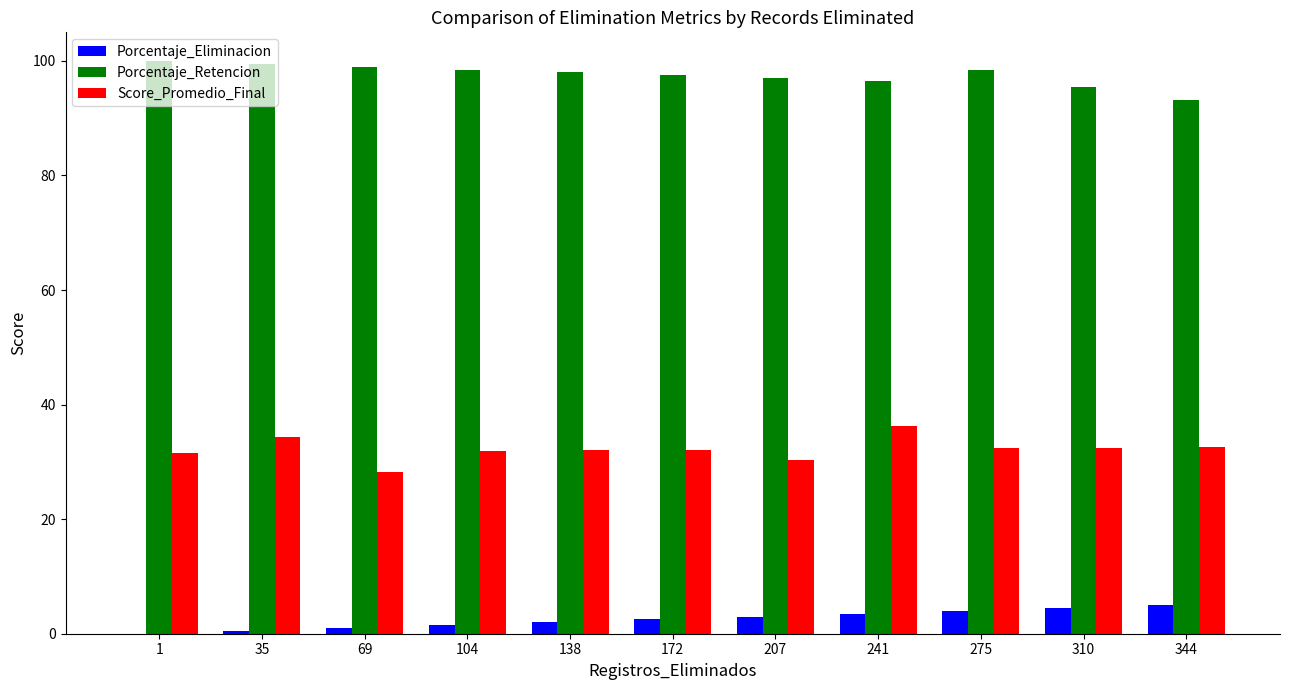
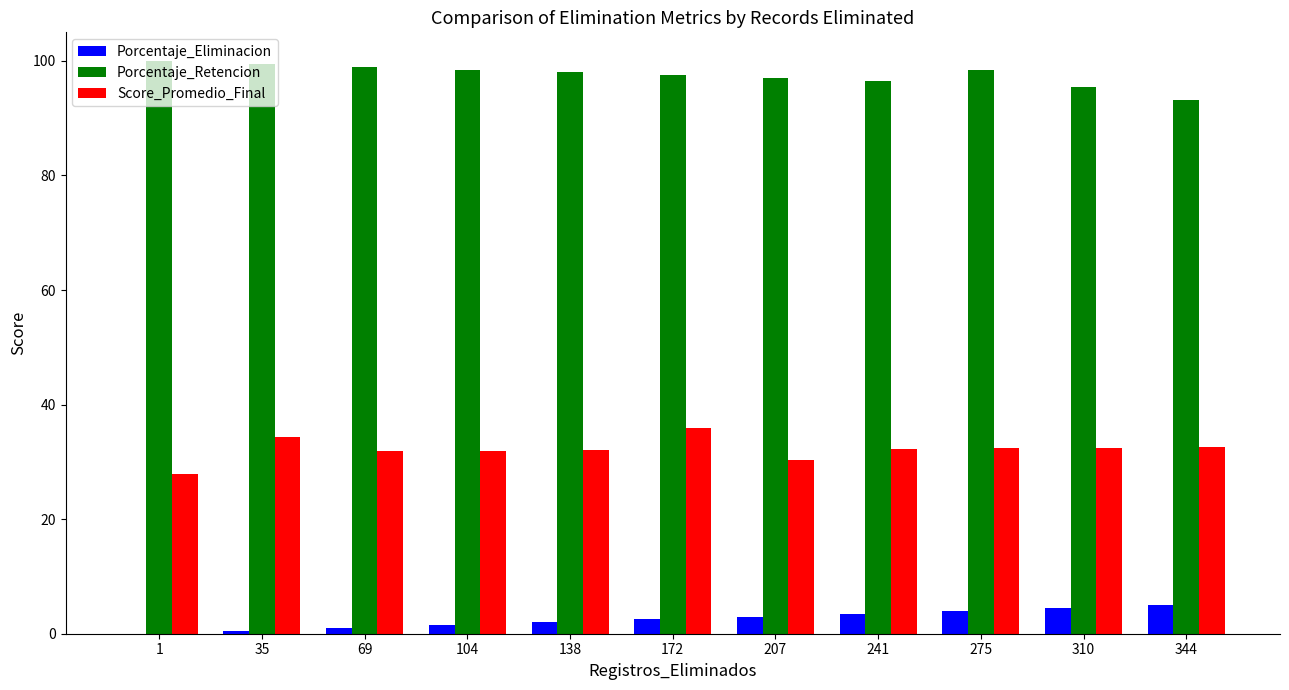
  {
    "Porcentaje_Eliminacion": {
      "1": 0,
      "35": 1,
      "69": 1,
      "104": 2,
      "138": 2,
      "172": 3,
      "207": 3,
      "241": 4,
      "275": 4,
      "310": 5,
      "344": 5
    },
    "Porcentaje_Retencion": {
      "69": 99,
      "104": 98,
      "138": 98,
      "172": 97,
      "207": 97,
      "241": 96,
      "275": 98,
      "310": 95,
      "344": 93
    },
    "Score_Promedio_Final": {
-     "1": 32,
+     "1": 28,
      "35": 34,
-     "69": 28,
+     "69": 32,
      "104": 32,
      "138": 32,
-     "172": 32,
+     "172": 36,
      "207": 30,
-     "241": 36,
+     "241": 32,
      "275": 32,
      "310": 32,
      "344": 33
    }
  }
